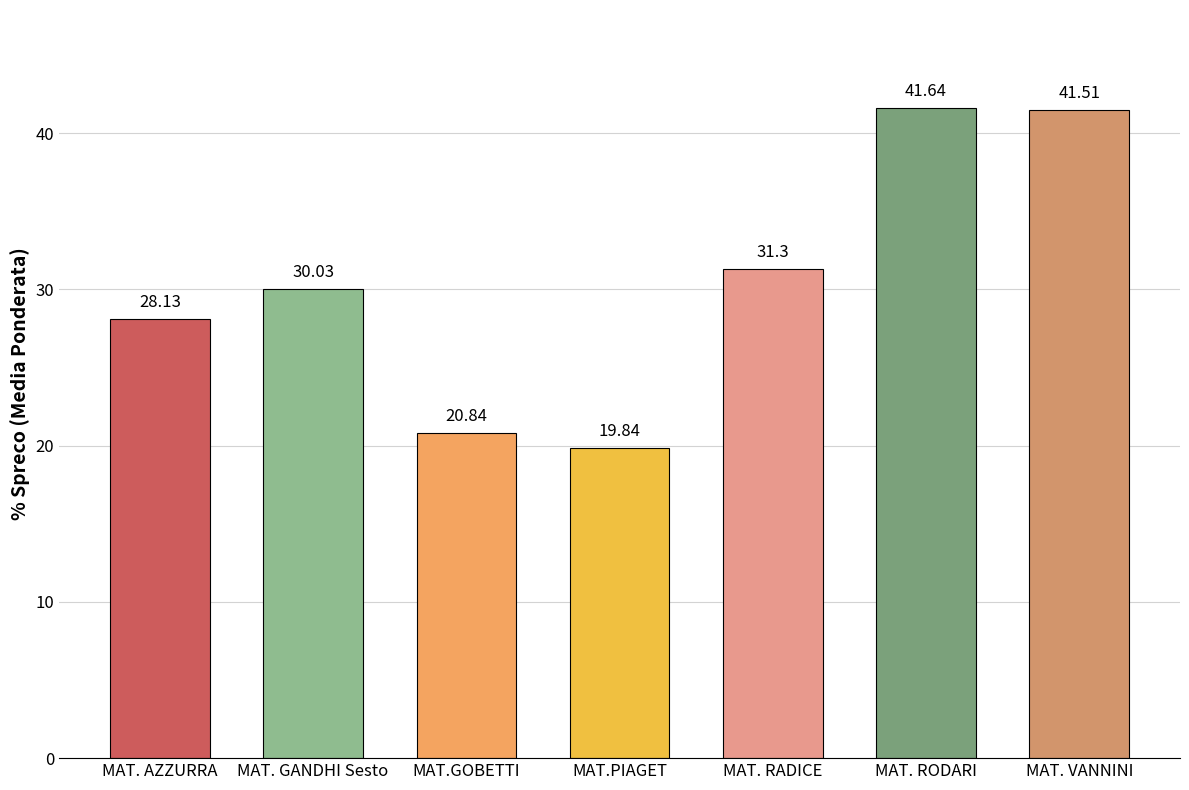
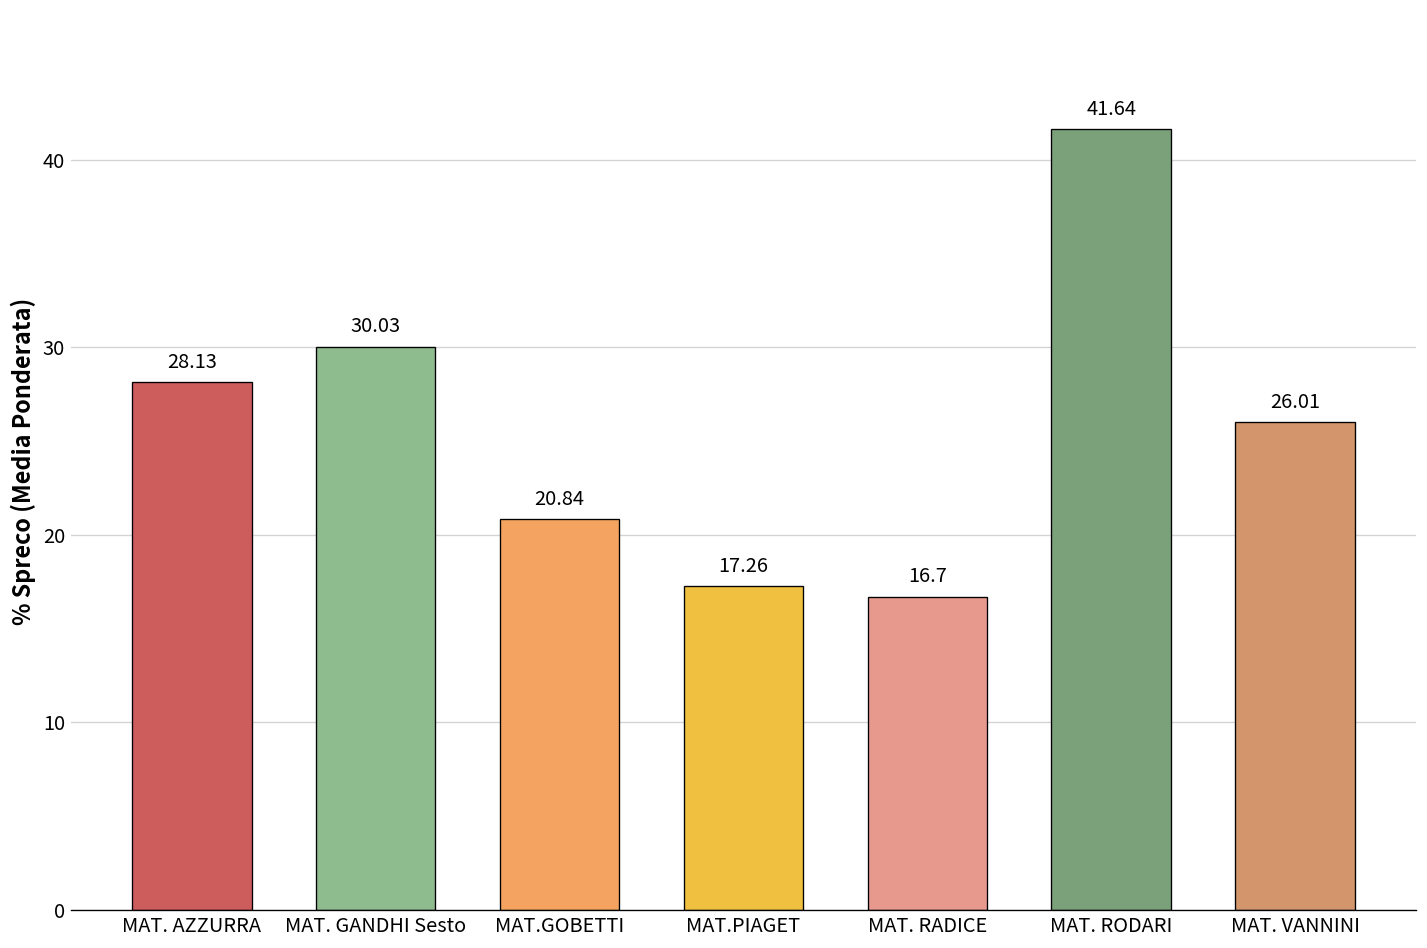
  {
    "MAT. AZZURRA": 28.13,
    "MAT. GANDHI Sesto": 30.03,
    "MAT.GOBETTI": 20.84,
-   "MAT.PIAGET": 19.84,
-   "MAT. RADICE": 31.3,
+   "MAT.PIAGET": 17.26,
+   "MAT. RADICE": 16.7,
    "MAT. RODARI": 41.64,
-   "MAT. VANNINI": 41.51
+   "MAT. VANNINI": 26.01
  }
